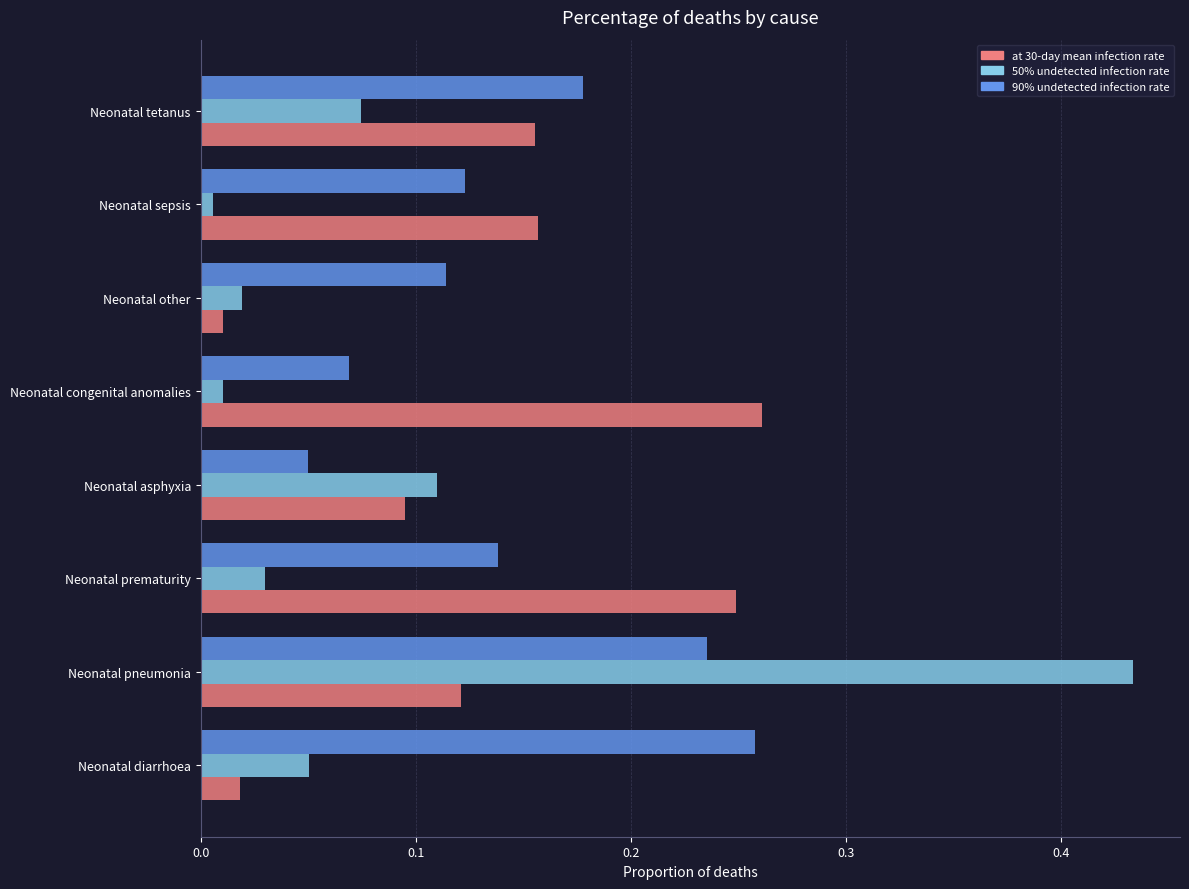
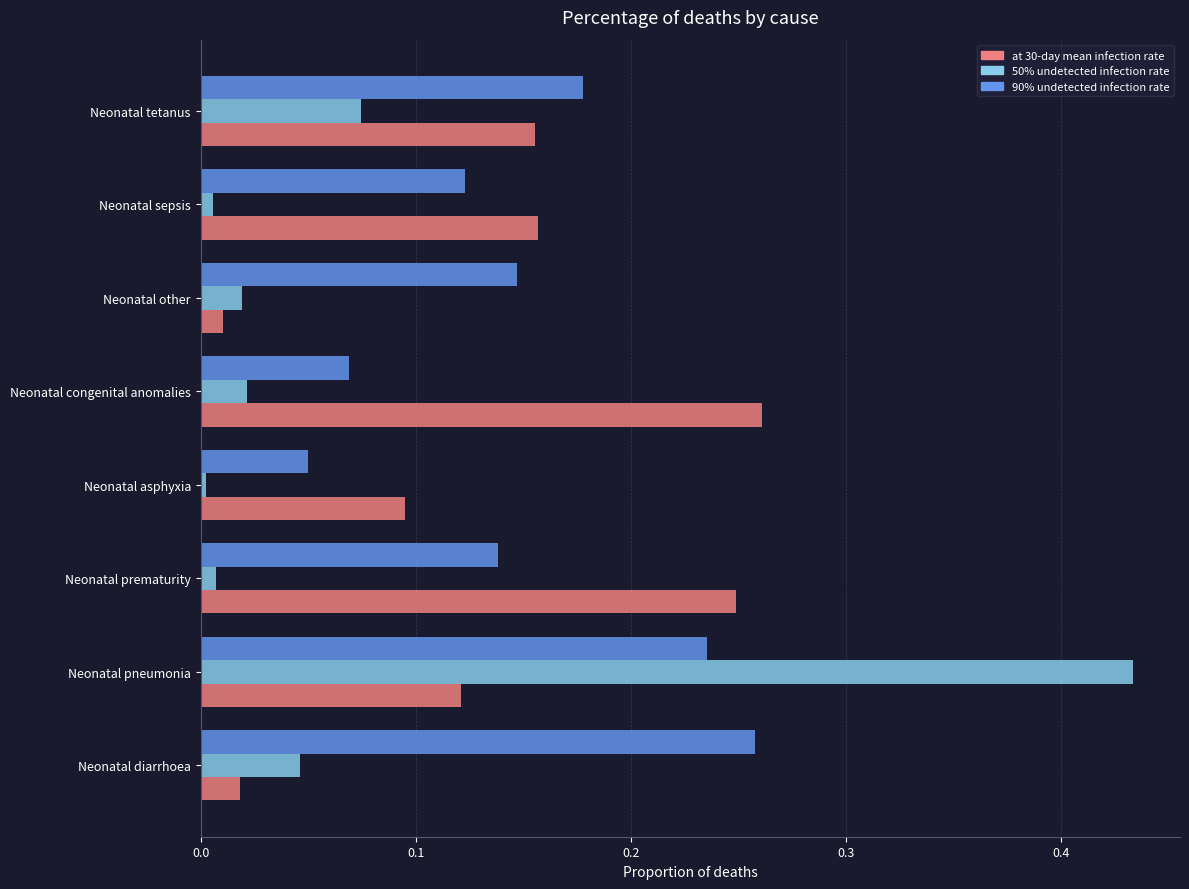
  {
    "at 30-day mean infection rate": {
      "Neonatal tetanus": 0.155,
      "Neonatal sepsis": 0.157,
      "Neonatal other": 0.010,
      "Neonatal congenital anomalies": 0.261,
      "Neonatal asphyxia": 0.095,
      "Neonatal prematurity": 0.249,
      "Neonatal pneumonia": 0.121,
      "Neonatal diarrhoea": 0.019
    },
    "50% undetected infection rate": {
      "Neonatal tetanus": 0.075,
      "Neonatal sepsis": 0.006,
      "Neonatal other": 0.019,
-     "Neonatal congenital anomalies": 0.011,
-     "Neonatal asphyxia": 0.110,
-     "Neonatal prematurity": 0.030,
+     "Neonatal congenital anomalies": 0.022,
+     "Neonatal asphyxia": 0.003,
+     "Neonatal prematurity": 0.007,
      "Neonatal pneumonia": 0.434,
-     "Neonatal diarrhoea": 0.050
+     "Neonatal diarrhoea": 0.046
    },
    "90% undetected infection rate": {
      "Neonatal tetanus": 0.178,
      "Neonatal sepsis": 0.123,
-     "Neonatal other": 0.114,
+     "Neonatal other": 0.147,
      "Neonatal congenital anomalies": 0.069,
      "Neonatal asphyxia": 0.050,
      "Neonatal prematurity": 0.138,
      "Neonatal pneumonia": 0.236,
      "Neonatal diarrhoea": 0.258
    }
  }
